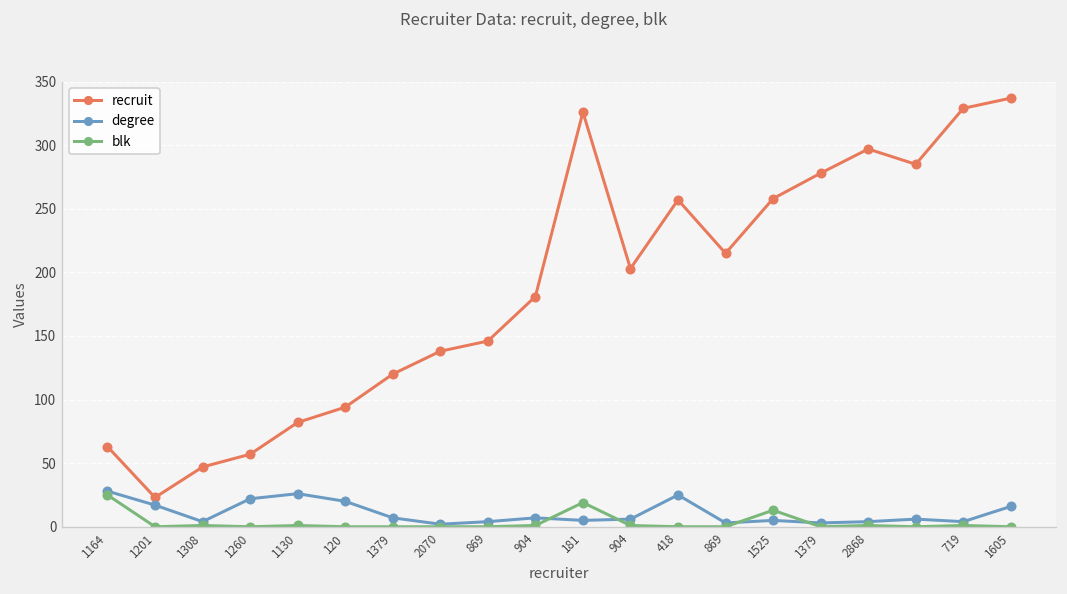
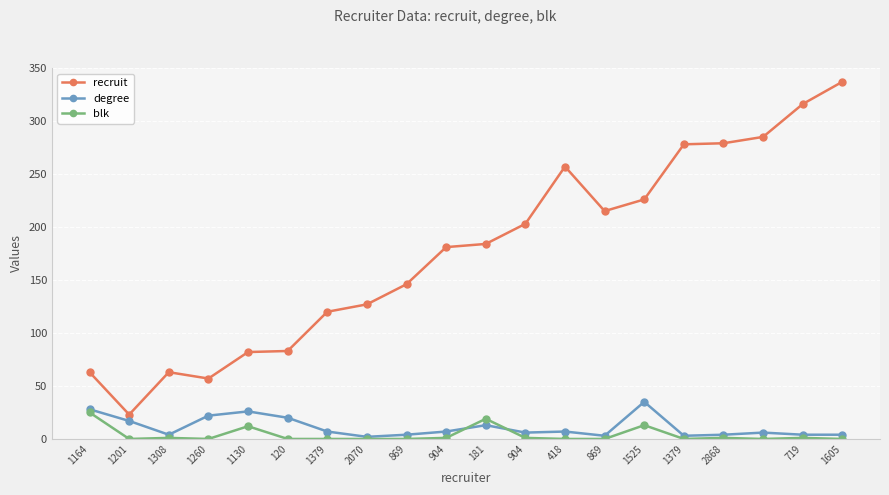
  {
    "recruit": {
      "1164": 63,
      "1201": 23,
-     "1308": 47,
+     "1308": 63,
      "1260": 57,
      "1130": 82,
-     "120": 94,
-     "2070": 138,
-     "181": 326,
+     "120": 83,
+     "2070": 127,
+     "181": 184,
      "418": 257,
-     "1525": 258,
-     "2868": 297,
-     "719": 329,
+     "1525": 226,
+     "2868": 279,
+     "719": 316,
      "1605": 337
    },
    "degree": {
      "1164": 28,
      "1201": 17,
      "1308": 4,
      "1260": 22,
      "1130": 26,
      "120": 20,
-     "181": 5,
-     "418": 25,
-     "1525": 5,
+     "181": 13,
+     "418": 7,
+     "1525": 35,
      "2868": 4,
      "719": 4,
-     "1605": 16
+     "1605": 4
    },
    "blk": {
      "1164": 25,
      "1201": 0,
      "1308": 1,
      "1260": 0,
-     "1130": 1,
+     "1130": 12,
      "120": 0,
      "181": 19,
      "418": 0,
      "1525": 13,
      "2868": 1,
      "719": 1,
      "1605": 0
    }
  }
